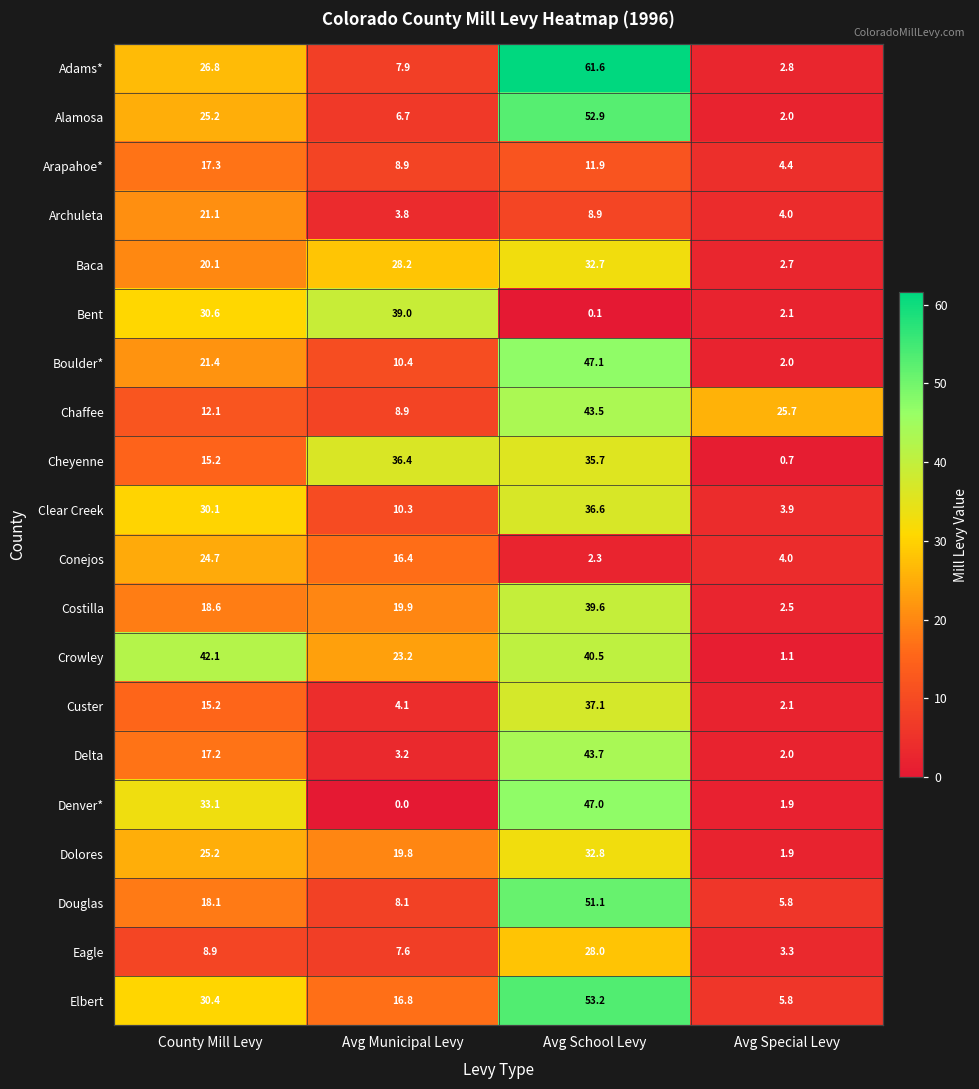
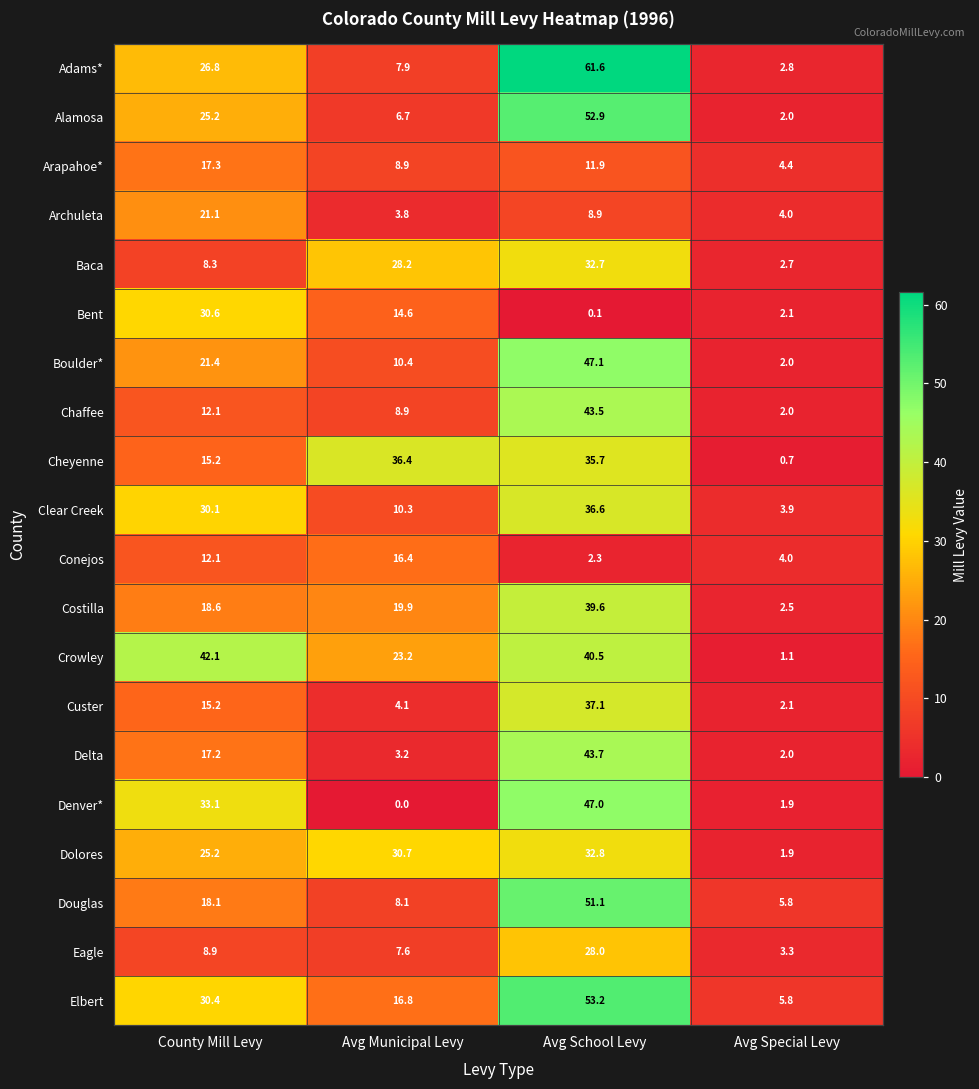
  {
    "Adams*": {
      "County Mill Levy": 26.8,
      "Avg Municipal Levy": 7.9,
      "Avg School Levy": 61.6,
      "Avg Special Levy": 2.8
    },
    "Alamosa": {
      "County Mill Levy": 25.2,
      "Avg Municipal Levy": 6.7,
      "Avg School Levy": 52.9,
      "Avg Special Levy": 2.0
    },
    "Arapahoe*": {
      "County Mill Levy": 17.3,
      "Avg Municipal Levy": 8.9,
      "Avg School Levy": 11.9,
      "Avg Special Levy": 4.4
    },
    "Archuleta": {
      "County Mill Levy": 21.1,
      "Avg Municipal Levy": 3.8,
      "Avg School Levy": 8.9,
      "Avg Special Levy": 4.0
    },
    "Baca": {
-     "County Mill Levy": 20.1,
+     "County Mill Levy": 8.3,
      "Avg Municipal Levy": 28.2,
      "Avg School Levy": 32.7,
      "Avg Special Levy": 2.7
    },
    "Bent": {
      "County Mill Levy": 30.6,
-     "Avg Municipal Levy": 39.0,
+     "Avg Municipal Levy": 14.6,
      "Avg School Levy": 0.1,
      "Avg Special Levy": 2.1
    },
    "Boulder*": {
      "County Mill Levy": 21.4,
      "Avg Municipal Levy": 10.4,
      "Avg School Levy": 47.1,
      "Avg Special Levy": 2.0
    },
    "Chaffee": {
      "County Mill Levy": 12.1,
      "Avg Municipal Levy": 8.9,
      "Avg School Levy": 43.5,
-     "Avg Special Levy": 25.7
+     "Avg Special Levy": 2.0
    },
    "Cheyenne": {
      "County Mill Levy": 15.2,
      "Avg Municipal Levy": 36.4,
      "Avg School Levy": 35.7,
      "Avg Special Levy": 0.7
    },
    "Clear Creek": {
      "County Mill Levy": 30.1,
      "Avg Municipal Levy": 10.3,
      "Avg School Levy": 36.6,
      "Avg Special Levy": 3.9
    },
    "Conejos": {
-     "County Mill Levy": 24.7,
+     "County Mill Levy": 12.1,
      "Avg Municipal Levy": 16.4,
      "Avg School Levy": 2.3,
      "Avg Special Levy": 4.0
    },
    "Costilla": {
      "County Mill Levy": 18.6,
      "Avg Municipal Levy": 19.9,
      "Avg School Levy": 39.6,
      "Avg Special Levy": 2.5
    },
    "Crowley": {
      "County Mill Levy": 42.1,
      "Avg Municipal Levy": 23.2,
      "Avg School Levy": 40.5,
      "Avg Special Levy": 1.1
    },
    "Custer": {
      "County Mill Levy": 15.2,
      "Avg Municipal Levy": 4.1,
      "Avg School Levy": 37.1,
      "Avg Special Levy": 2.1
    },
    "Delta": {
      "County Mill Levy": 17.2,
      "Avg Municipal Levy": 3.2,
      "Avg School Levy": 43.7,
      "Avg Special Levy": 2.0
    },
    "Denver*": {
      "County Mill Levy": 33.1,
      "Avg Municipal Levy": 0.0,
      "Avg School Levy": 47.0,
      "Avg Special Levy": 1.9
    },
    "Dolores": {
      "County Mill Levy": 25.2,
-     "Avg Municipal Levy": 19.8,
+     "Avg Municipal Levy": 30.7,
      "Avg School Levy": 32.8,
      "Avg Special Levy": 1.9
    },
    "Douglas": {
      "County Mill Levy": 18.1,
      "Avg Municipal Levy": 8.1,
      "Avg School Levy": 51.1,
      "Avg Special Levy": 5.8
    },
    "Eagle": {
      "County Mill Levy": 8.9,
      "Avg Municipal Levy": 7.6,
      "Avg School Levy": 28.0,
      "Avg Special Levy": 3.3
    },
    "Elbert": {
      "County Mill Levy": 30.4,
      "Avg Municipal Levy": 16.8,
      "Avg School Levy": 53.2,
      "Avg Special Levy": 5.8
    }
  }
